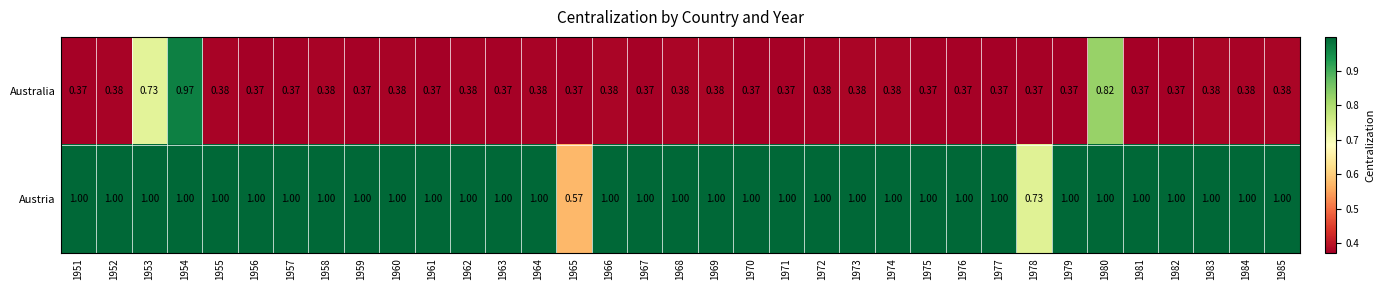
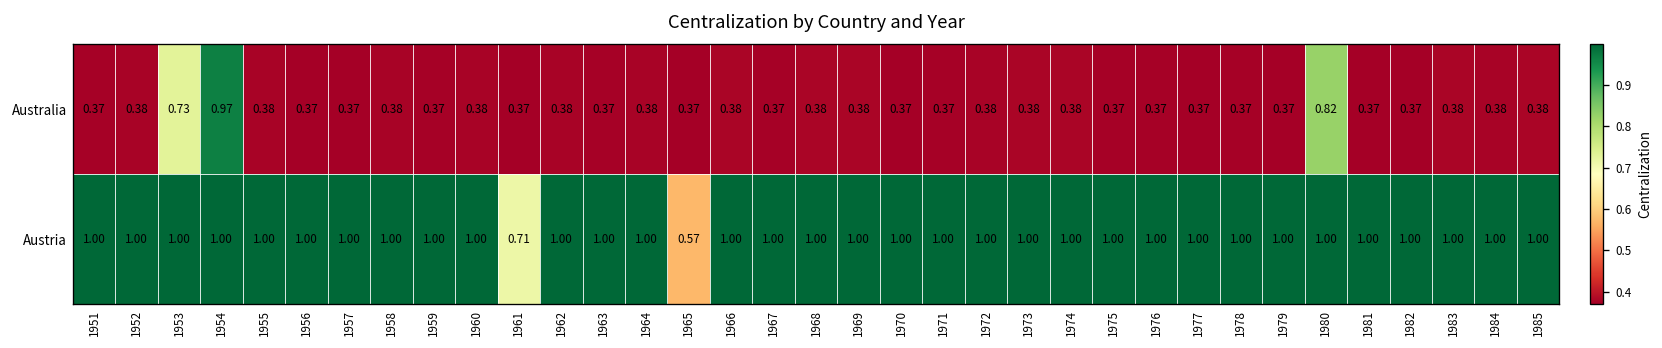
  {
    "Australia": {
      "1951": 0.37,
      "1952": 0.38,
      "1953": 0.73,
      "1954": 0.97,
      "1955": 0.38,
      "1956": 0.37,
      "1957": 0.37,
      "1958": 0.38,
      "1959": 0.37,
      "1960": 0.38,
      "1961": 0.37,
      "1962": 0.38,
      "1963": 0.37,
      "1964": 0.38,
      "1965": 0.37,
      "1966": 0.38,
      "1967": 0.37,
      "1968": 0.38,
      "1969": 0.38,
      "1970": 0.37,
      "1971": 0.37,
      "1972": 0.38,
      "1973": 0.38,
      "1974": 0.38,
      "1975": 0.37,
      "1976": 0.37,
      "1977": 0.37,
      "1978": 0.37,
      "1979": 0.37,
      "1980": 0.82,
      "1981": 0.37,
      "1982": 0.37,
      "1983": 0.38,
      "1984": 0.38,
      "1985": 0.38
    },
    "Austria": {
      "1951": 1.00,
      "1952": 1.00,
      "1953": 1.00,
      "1954": 1.00,
      "1955": 1.00,
      "1956": 1.00,
      "1957": 1.00,
      "1958": 1.00,
      "1959": 1.00,
      "1960": 1.00,
-     "1961": 1.00,
+     "1961": 0.71,
      "1962": 1.00,
      "1963": 1.00,
      "1964": 1.00,
      "1965": 0.57,
      "1966": 1.00,
      "1967": 1.00,
      "1968": 1.00,
      "1969": 1.00,
      "1970": 1.00,
      "1971": 1.00,
      "1972": 1.00,
      "1973": 1.00,
      "1974": 1.00,
      "1975": 1.00,
      "1976": 1.00,
      "1977": 1.00,
-     "1978": 0.73,
+     "1978": 1.00,
      "1979": 1.00,
      "1980": 1.00,
      "1981": 1.00,
      "1982": 1.00,
      "1983": 1.00,
      "1984": 1.00,
      "1985": 1.00
    }
  }
